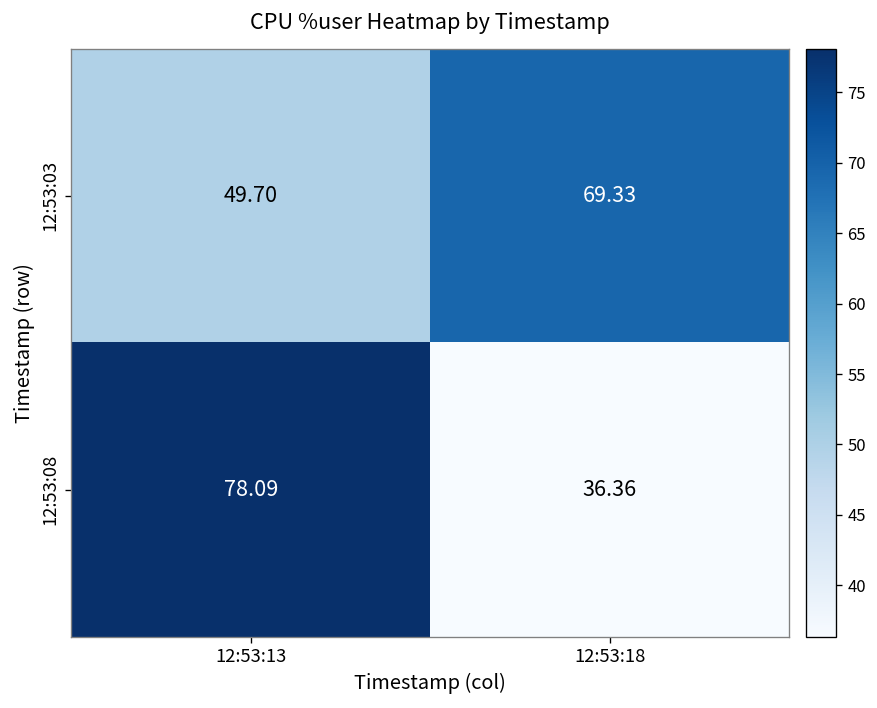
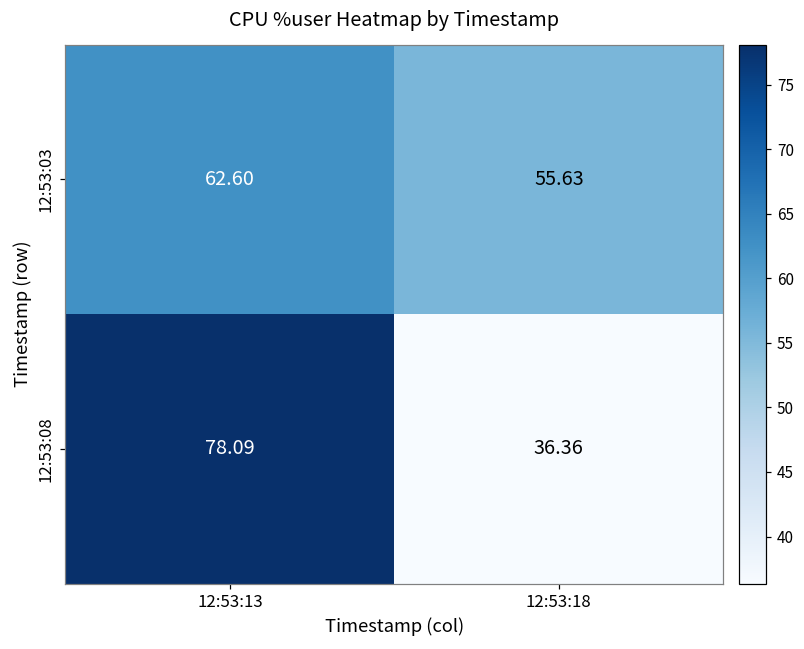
  {
    "12:53:03": {
-     "12:53:13": 49.70,
-     "12:53:18": 69.33
+     "12:53:13": 62.60,
+     "12:53:18": 55.63
    },
    "12:53:08": {
      "12:53:13": 78.09,
      "12:53:18": 36.36
    }
  }
